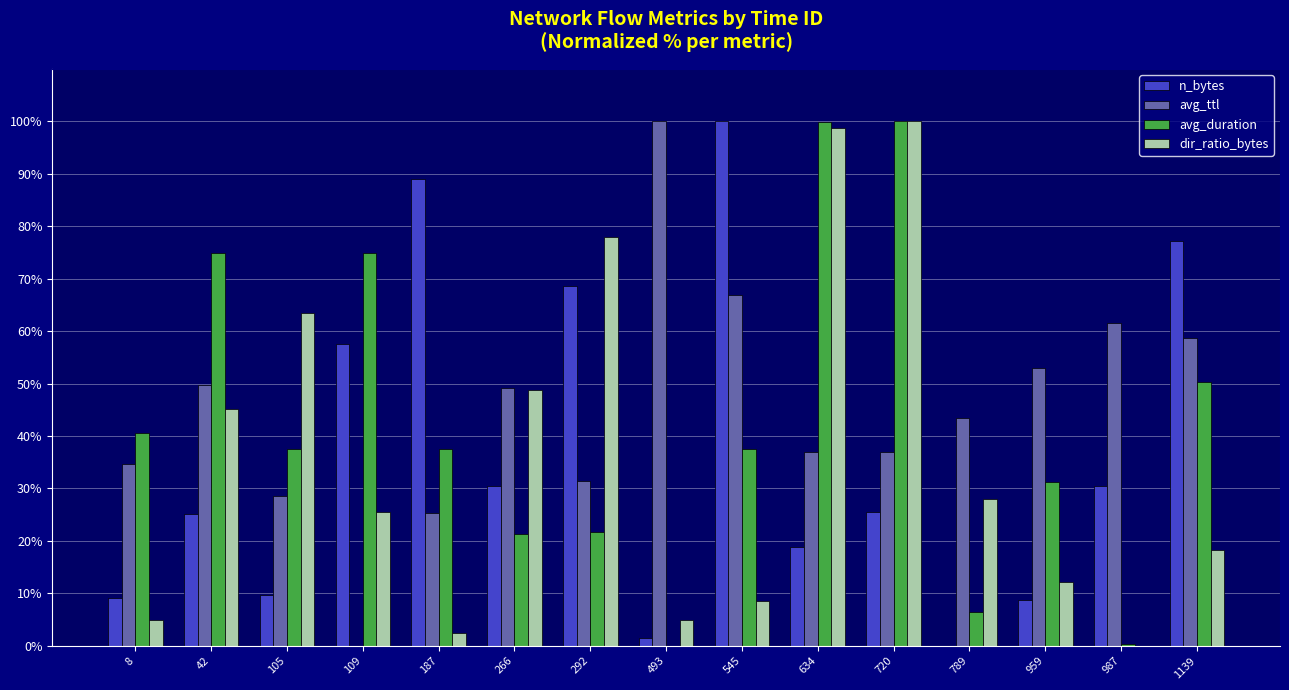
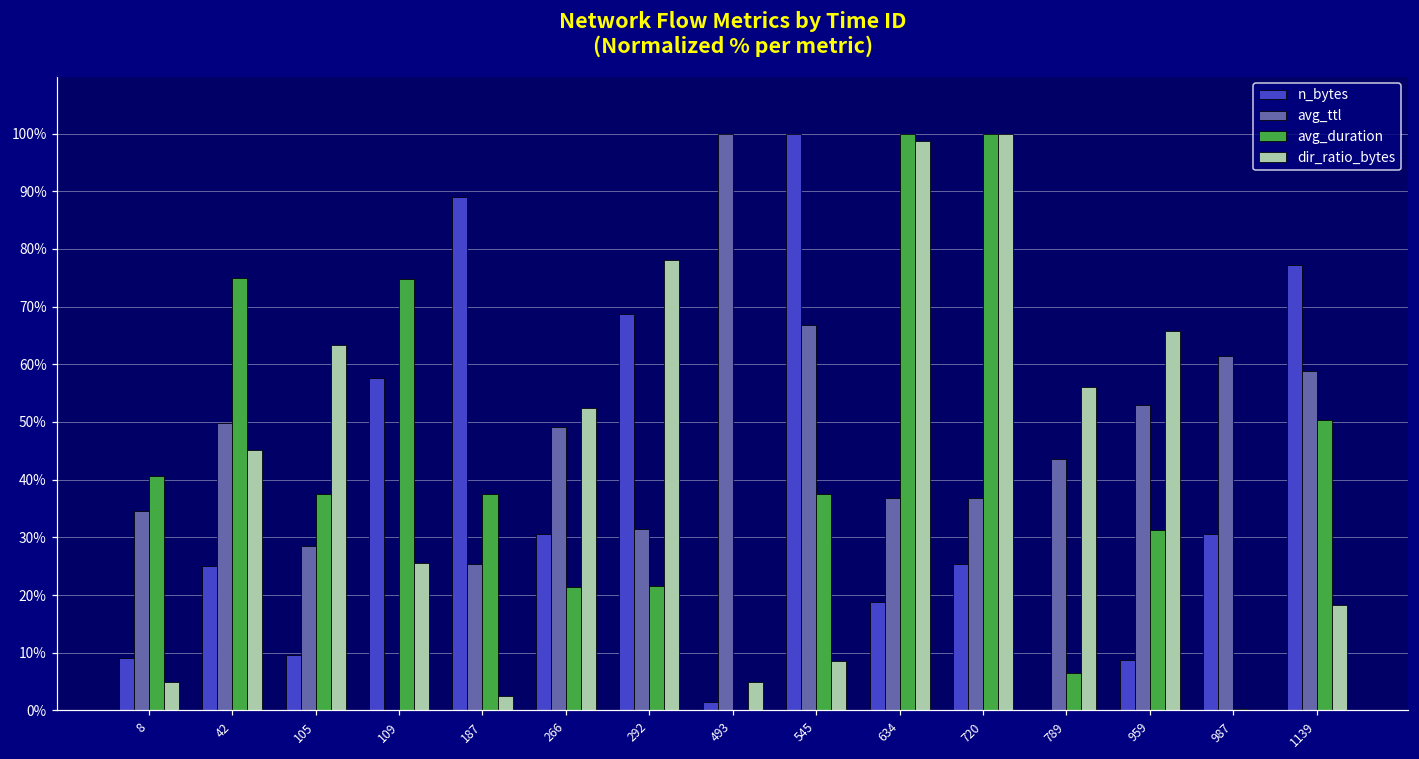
  {
    "avg_duration": {
      "8": "41%",
      "42": "75%",
      "105": "38%",
      "109": "75%",
      "187": "38%",
      "266": "21%",
      "292": "22%",
      "493": "0%",
      "545": "38%",
      "634": "100%",
      "720": "100%",
      "789": "7%",
      "959": "31%",
      "1139": "50%"
    },
    "dir_ratio_bytes": {
      "8": "5%",
      "42": "45%",
      "105": "63%",
      "109": "26%",
      "187": "2%",
-     "266": "49%",
+     "266": "52%",
      "292": "78%",
      "493": "5%",
      "545": "9%",
      "634": "99%",
      "720": "100%",
-     "789": "28%",
-     "959": "12%",
+     "789": "56%",
+     "959": "66%",
      "987": "0%",
      "1139": "18%"
    }
  }
